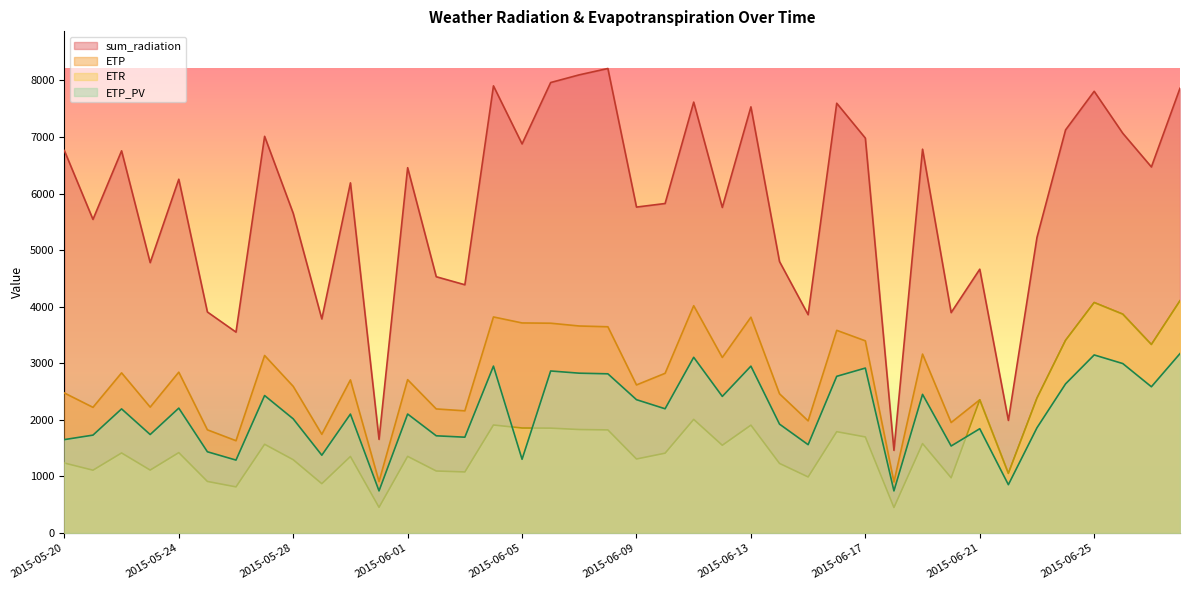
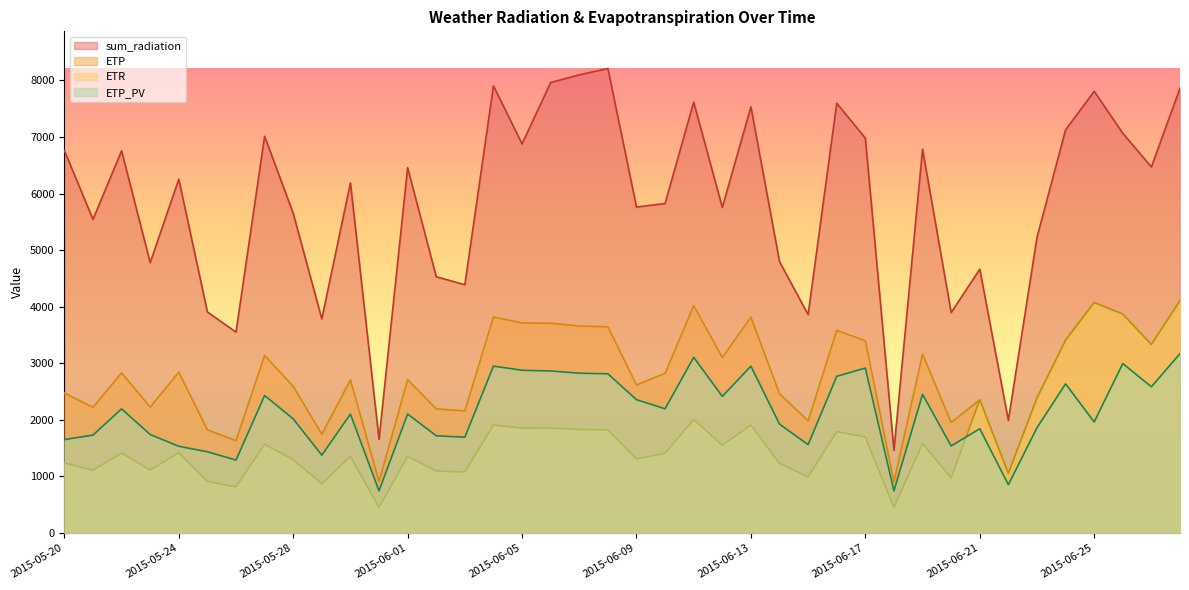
  {
    "ETP_PV": {
      "2015-05-20": 1700,
-     "2015-05-24": 2200,
+     "2015-05-24": 1500,
      "2015-05-28": 2000,
      "2015-06-01": 2100,
-     "2015-06-05": 1300,
+     "2015-06-05": 2900,
      "2015-06-09": 2400,
      "2015-06-13": 2900,
      "2015-06-17": 2900,
      "2015-06-21": 1800,
-     "2015-06-25": 3100
+     "2015-06-25": 2000
    }
  }
